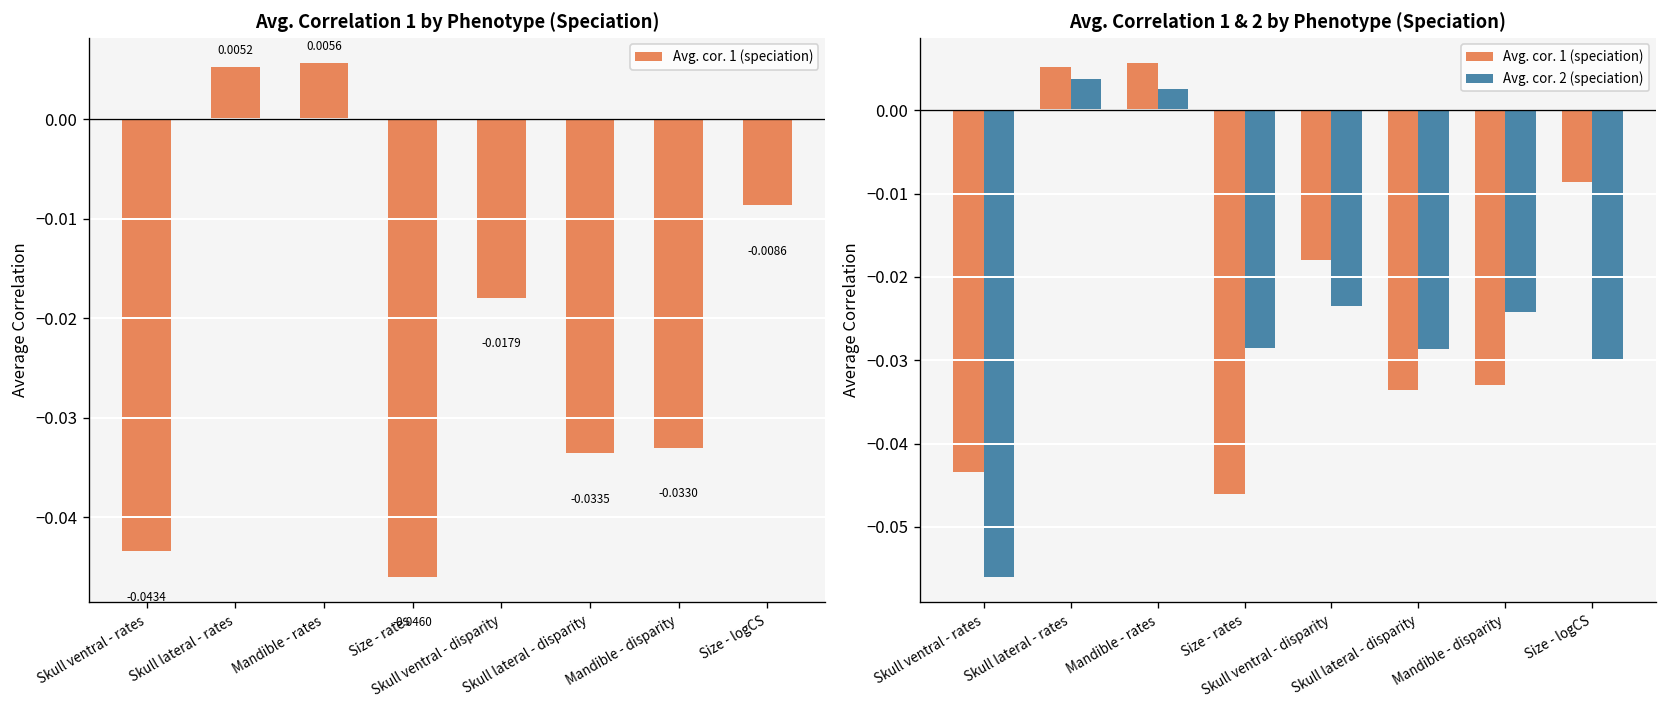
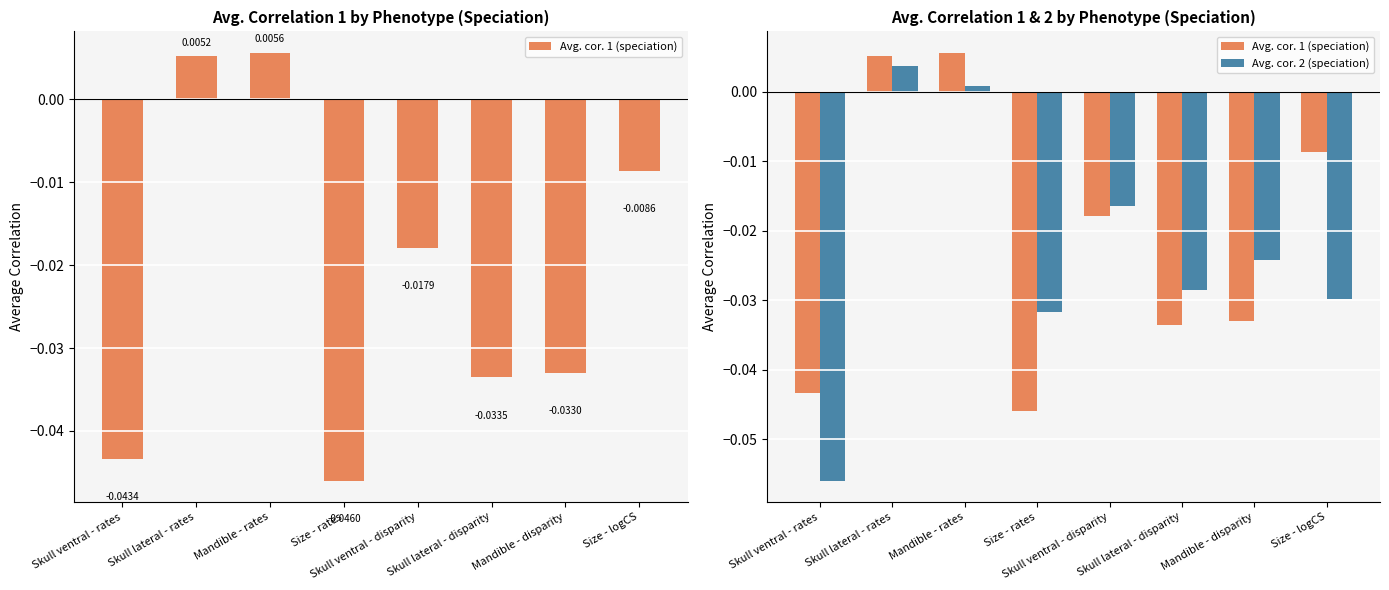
  {
    "Avg. Correlation 1 by Phenotype (Speciation)": {
      "Skull lateral - rates": 0.0052,
      "Mandible - rates": 0.0056
    },
    "Avg. Correlation 1 & 2 by Phenotype (Speciation)": {
      "Avg. cor. 1 (speciation)": {
        "Skull ventral - rates": -0.043,
        "Skull lateral - rates": 0.005,
        "Mandible - rates": 0.006,
        "Size - rates": -0.046,
        "Skull ventral - disparity": -0.018,
        "Skull lateral - disparity": -0.034,
        "Mandible - disparity": -0.033,
        "Size - logCS": -0.009
      },
      "Avg. cor. 2 (speciation)": {
        "Skull ventral - rates": -0.056,
        "Skull lateral - rates": 0.004,
-       "Mandible - rates": 0.002,
-       "Size - rates": -0.029,
-       "Skull ventral - disparity": -0.024,
+       "Mandible - rates": 0.001,
+       "Size - rates": -0.032,
+       "Skull ventral - disparity": -0.016,
        "Skull lateral - disparity": -0.029,
        "Mandible - disparity": -0.024,
        "Size - logCS": -0.030
      }
    }
  }
